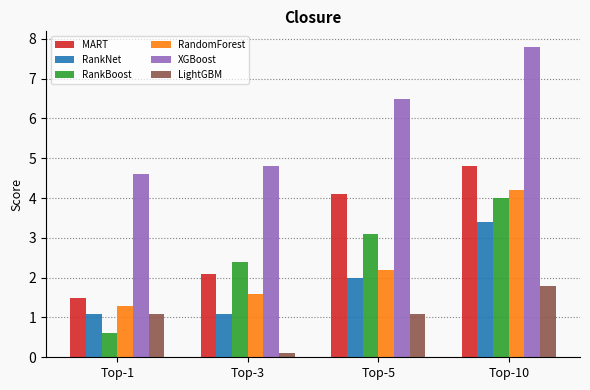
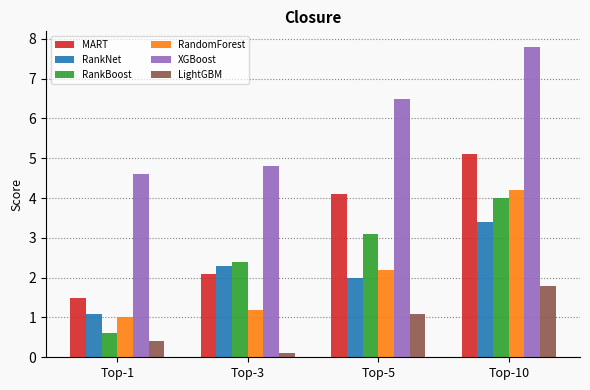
  {
    "MART": {
      "Top-1": 1.5,
      "Top-3": 2.1,
      "Top-5": 4.1,
-     "Top-10": 4.8
+     "Top-10": 5.1
    },
    "RankNet": {
      "Top-1": 1.1,
-     "Top-3": 1.1,
+     "Top-3": 2.3,
      "Top-5": 2.0,
      "Top-10": 3.4
    },
    "RankBoost": {
      "Top-1": 0.6,
      "Top-3": 2.4,
      "Top-5": 3.1,
      "Top-10": 4.0
    },
    "RandomForest": {
-     "Top-1": 1.3,
-     "Top-3": 1.6,
+     "Top-1": 1.0,
+     "Top-3": 1.2,
      "Top-5": 2.2,
      "Top-10": 4.2
    },
    "XGBoost": {
      "Top-1": 4.6,
      "Top-3": 4.8,
      "Top-5": 6.5,
      "Top-10": 7.8
    },
    "LightGBM": {
-     "Top-1": 1.1,
+     "Top-1": 0.4,
      "Top-3": 0.1,
      "Top-5": 1.1,
      "Top-10": 1.8
    }
  }
